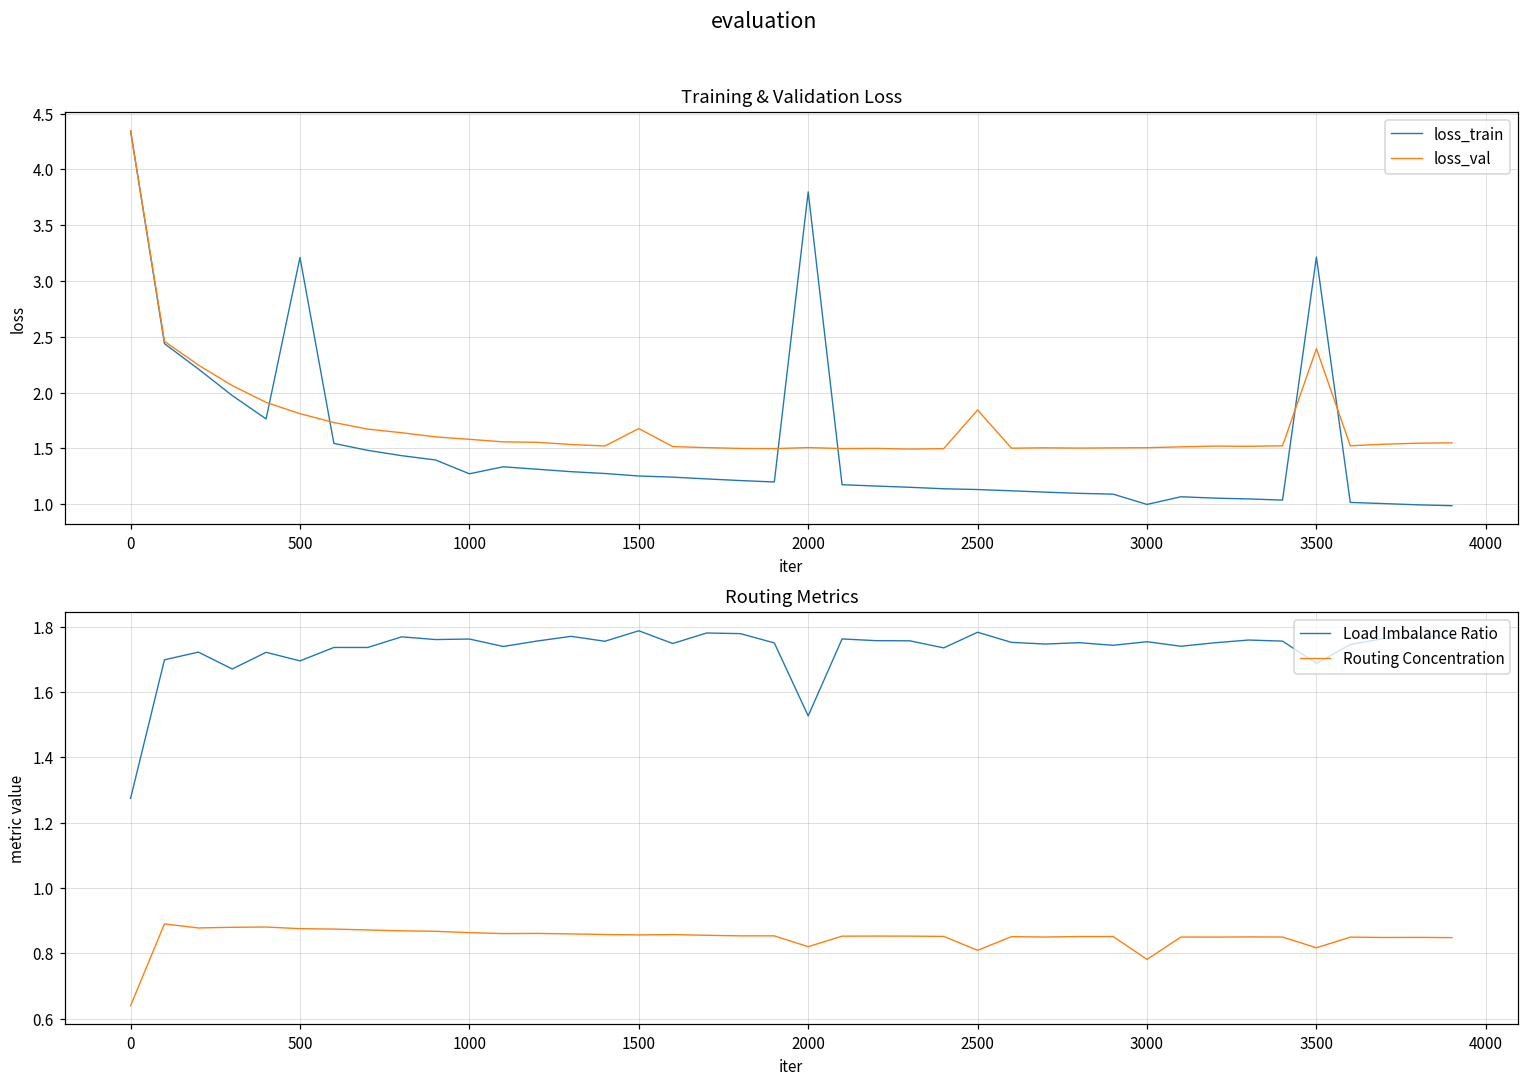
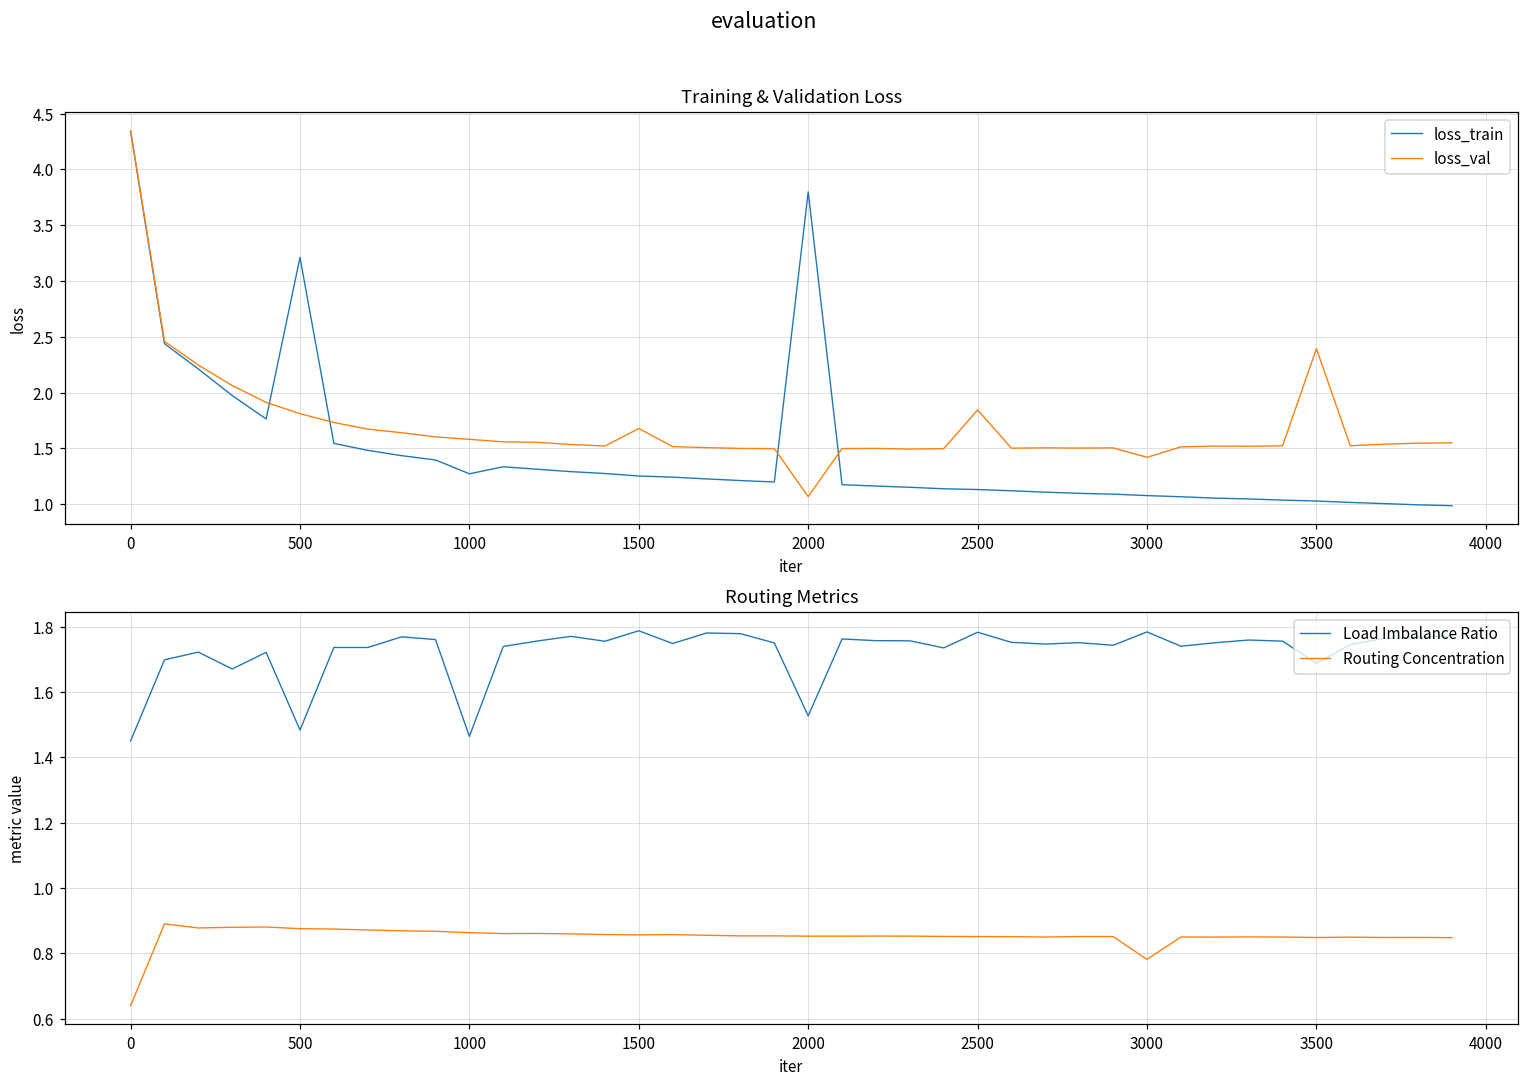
  {
    "Training & Validation Loss": {
      "loss_train": {
        "500": 3.21,
        "1000": 1.27,
        "1500": 1.25,
        "2000": 3.80,
        "2500": 1.13,
-       "3000": 1.00,
-       "3500": 3.22
+       "3000": 1.08,
+       "3500": 1.03
      },
      "loss_val": {
        "500": 1.81,
        "1000": 1.58,
        "1500": 1.68,
-       "2000": 1.51,
+       "2000": 1.07,
        "2500": 1.84,
-       "3000": 1.51,
+       "3000": 1.42,
        "3500": 2.39
      }
    },
    "Routing Metrics": {
      "Load Imbalance Ratio": {
-       "0": 1.27,
-       "500": 1.70,
-       "1000": 1.76,
+       "0": 1.45,
+       "500": 1.48,
+       "1000": 1.46,
        "1500": 1.79,
        "2000": 1.53,
        "2500": 1.78,
-       "3000": 1.75
+       "3000": 1.78
      },
      "Routing Concentration": {
        "0": 0.64,
        "500": 0.88,
        "1000": 0.86,
        "1500": 0.86,
-       "2000": 0.82,
-       "2500": 0.81,
+       "2000": 0.85,
+       "2500": 0.85,
        "3000": 0.78,
-       "3500": 0.82
+       "3500": 0.85
      }
    }
  }
